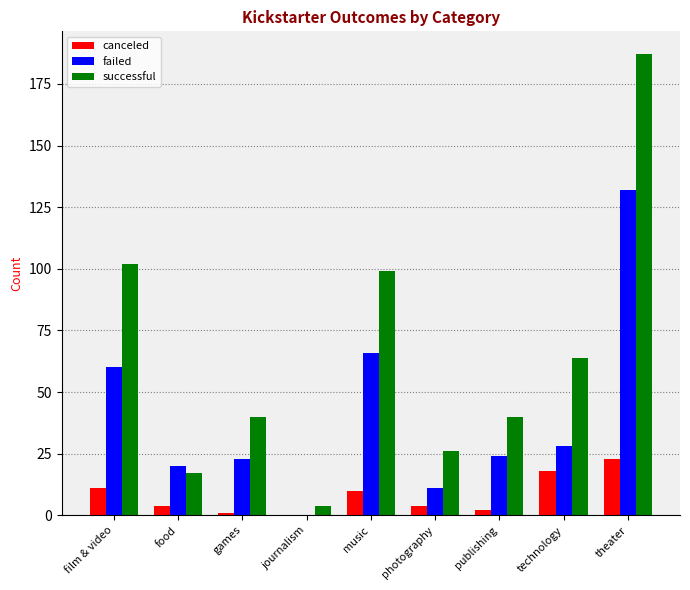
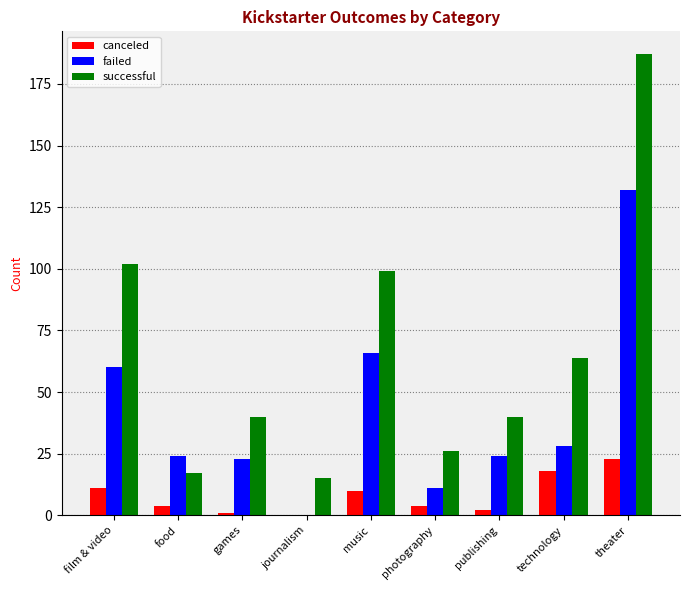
  {
    "canceled": {
      "film & video": 11,
      "food": 4,
      "journalism": 0,
      "music": 10,
      "photography": 4,
      "publishing": 2,
      "technology": 18,
      "theater": 23
    },
    "failed": {
      "film & video": 60,
-     "food": 20,
+     "food": 24,
      "games": 23,
      "journalism": 0,
      "music": 66,
      "photography": 11,
      "publishing": 24,
      "technology": 28,
      "theater": 132
    },
    "successful": {
      "film & video": 102,
      "food": 17,
      "games": 40,
-     "journalism": 4,
+     "journalism": 15,
      "music": 99,
      "photography": 26,
      "publishing": 40,
      "technology": 64,
      "theater": 187
    }
  }
